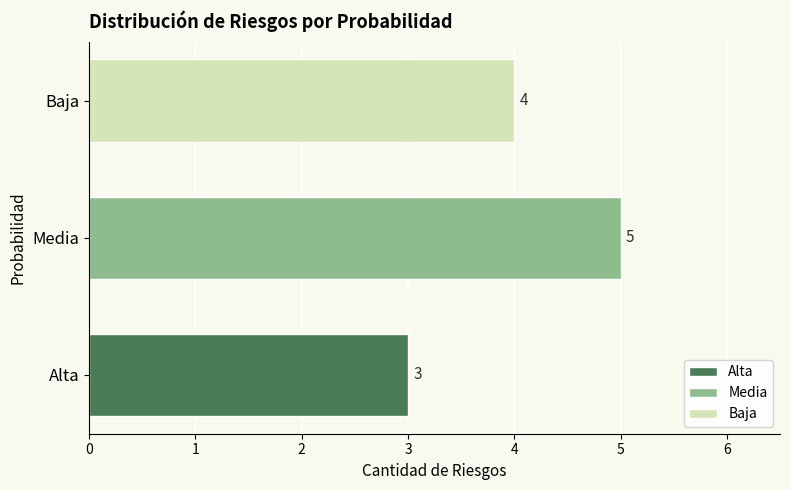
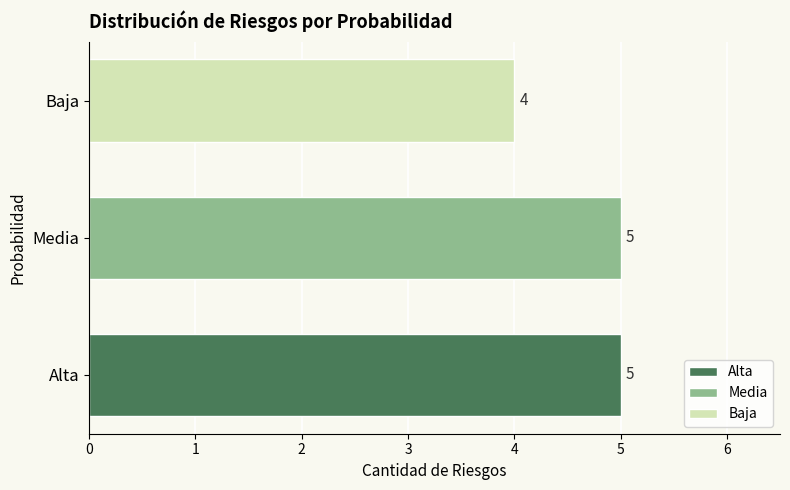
  {
    "Baja": 4,
    "Media": 5,
-   "Alta": 3
+   "Alta": 5
  }
